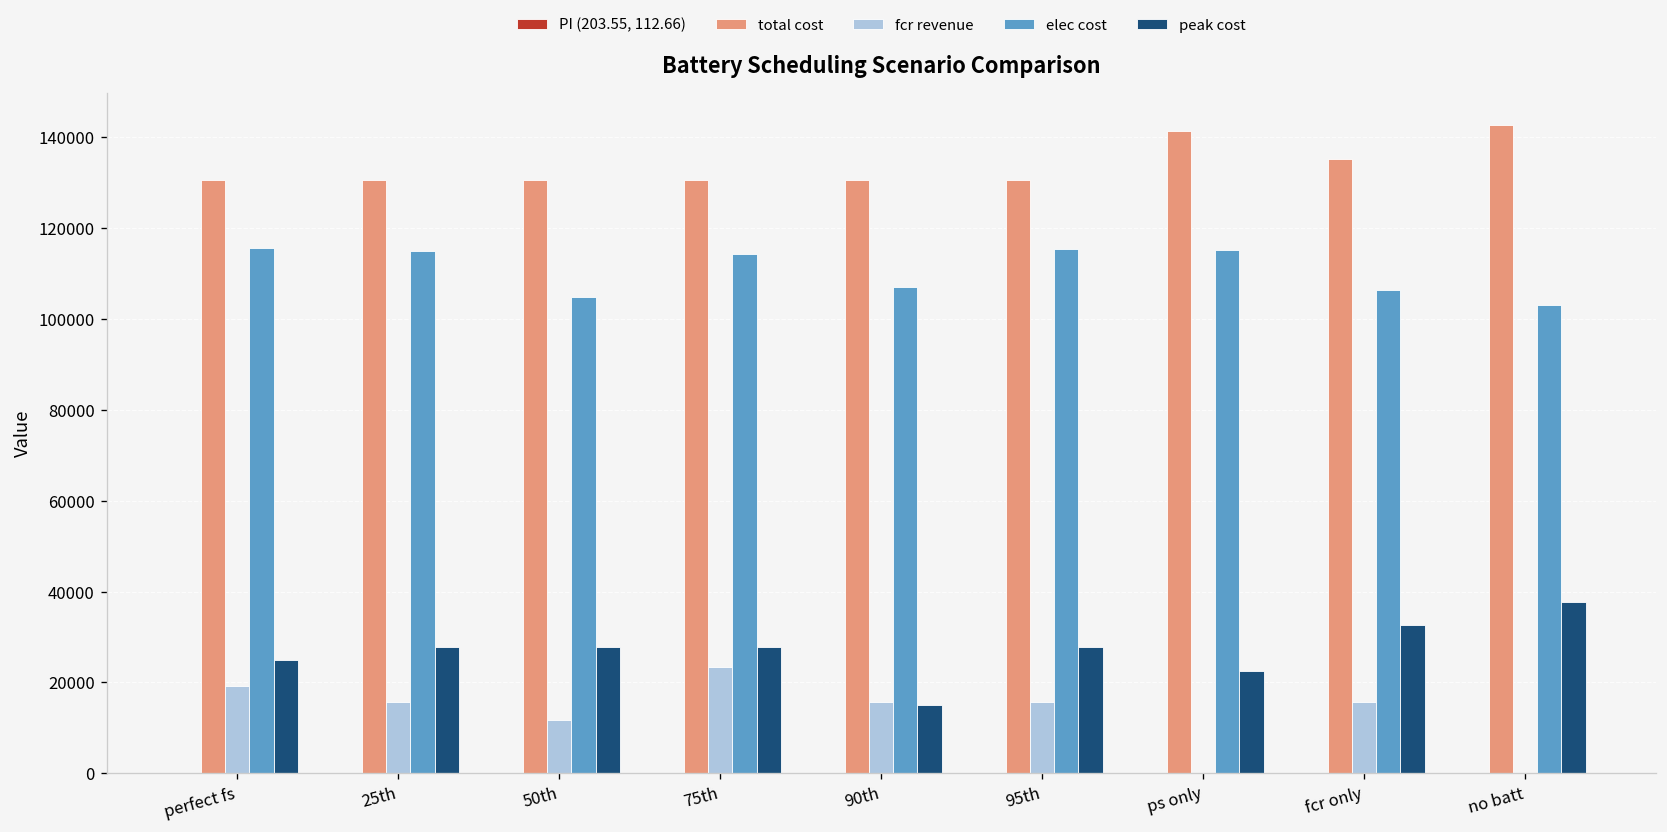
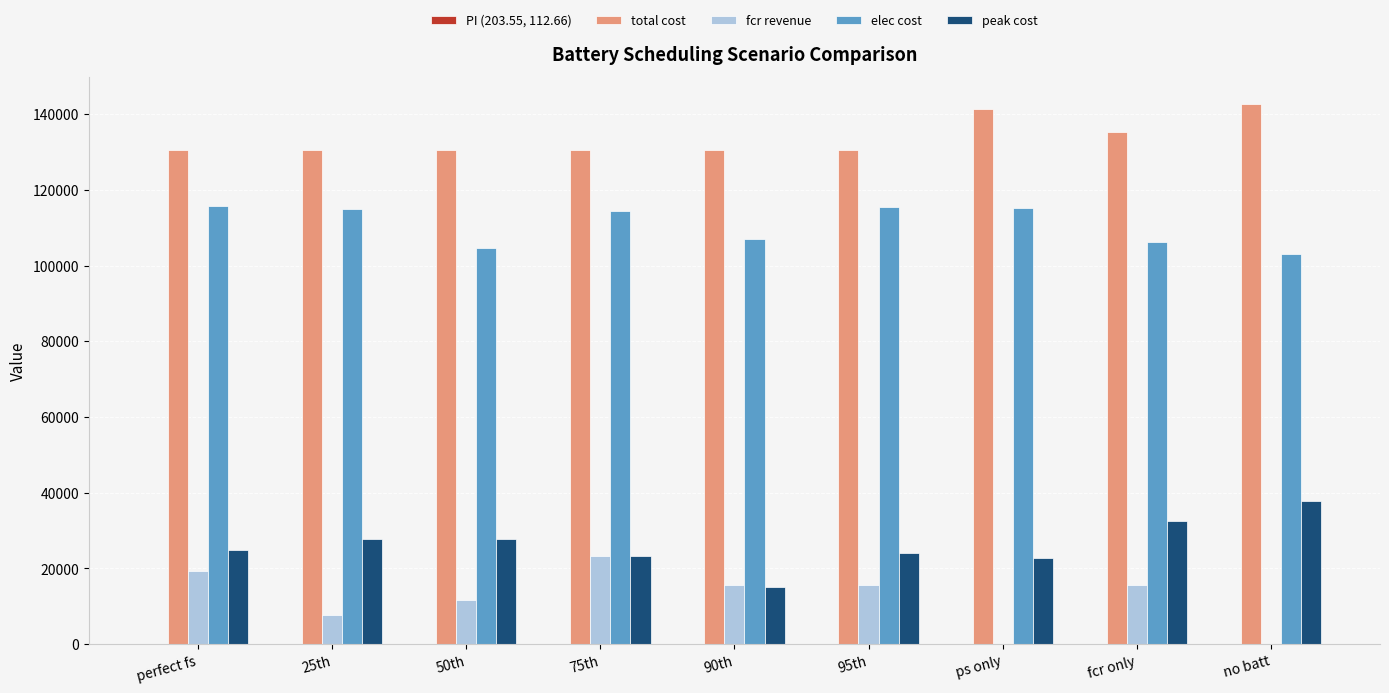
  {
    "PI (203.55, 112.66)": {
      "no batt": 0
    },
    "total cost": {
      "perfect fs": 131000,
      "25th": 131000,
      "50th": 131000,
      "75th": 131000,
      "90th": 131000,
      "95th": 131000,
      "ps only": 141000,
      "fcr only": 135000,
      "no batt": 143000
    },
    "fcr revenue": {
      "perfect fs": 19000,
-     "25th": 16000,
+     "25th": 8000,
      "50th": 12000,
      "75th": 23000,
      "90th": 16000,
      "95th": 16000,
      "ps only": 0,
      "fcr only": 16000,
      "no batt": 0
    },
    "elec cost": {
      "perfect fs": 116000,
      "25th": 115000,
      "50th": 105000,
      "75th": 114000,
      "90th": 107000,
      "95th": 115000,
      "ps only": 115000,
      "fcr only": 106000,
      "no batt": 103000
    },
    "peak cost": {
      "perfect fs": 25000,
      "25th": 28000,
      "50th": 28000,
-     "75th": 28000,
+     "75th": 23000,
      "90th": 15000,
-     "95th": 28000,
+     "95th": 24000,
      "ps only": 23000,
      "fcr only": 33000,
      "no batt": 38000
    }
  }
